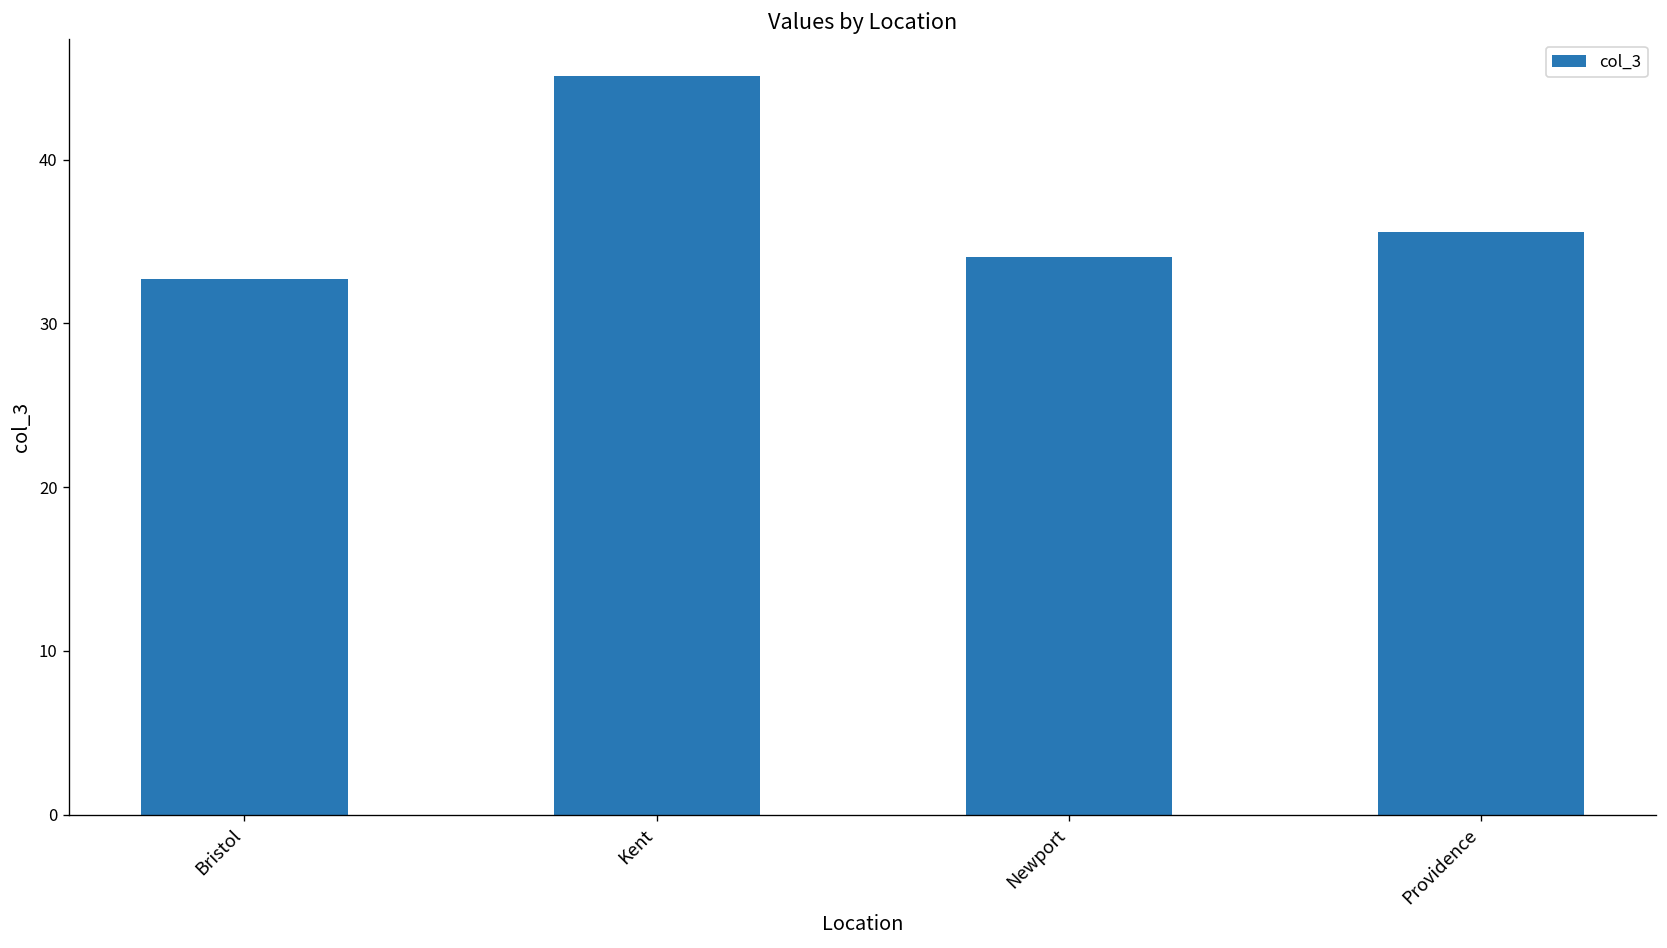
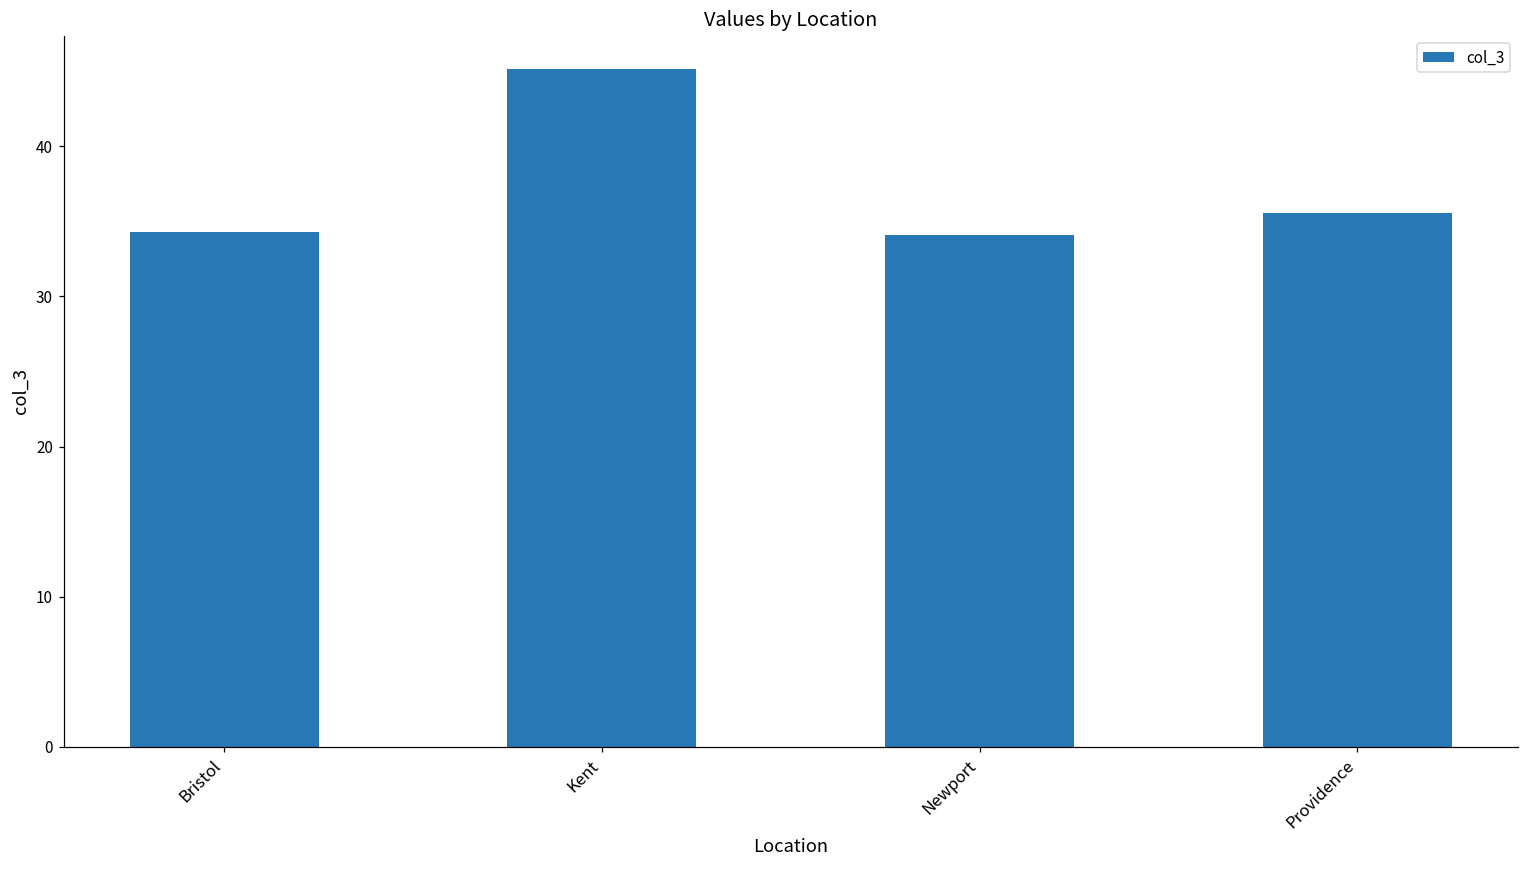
  {
-   "Bristol": 32.7,
+   "Bristol": 34.3,
    "Kent": 45.1,
    "Newport": 34.1,
    "Providence": 35.6
  }
